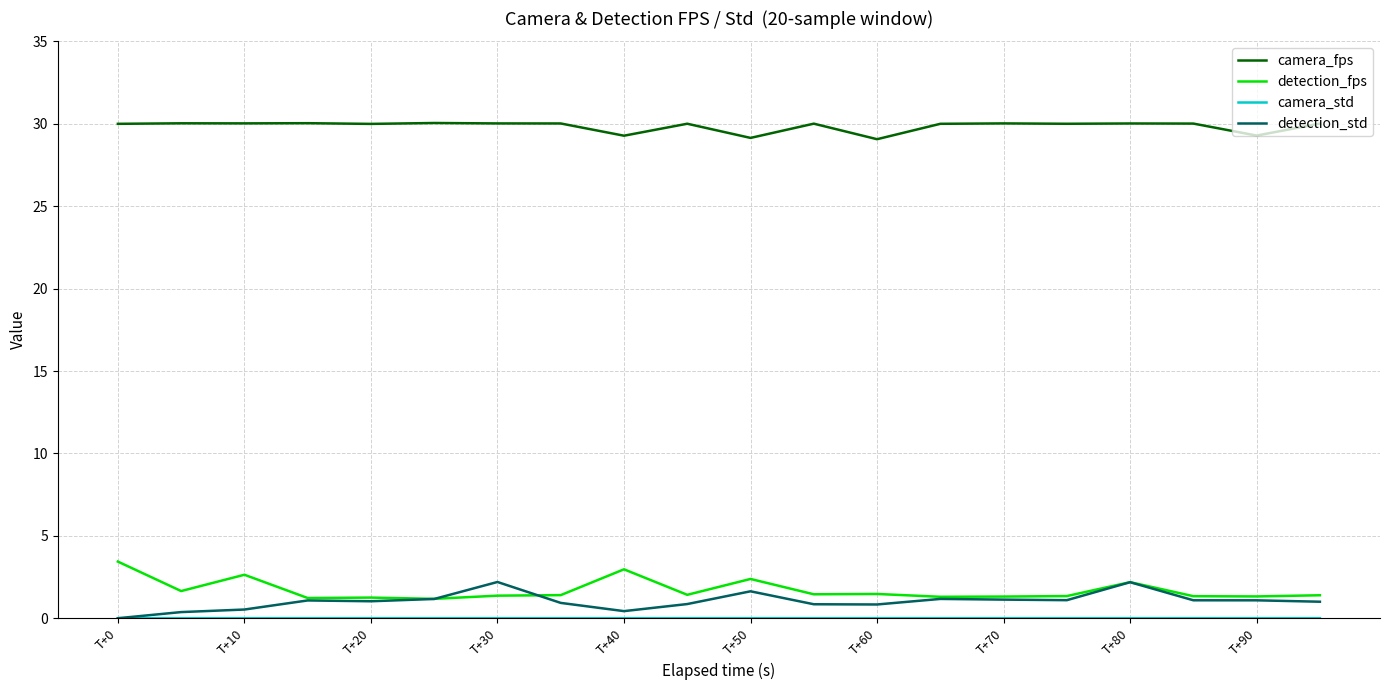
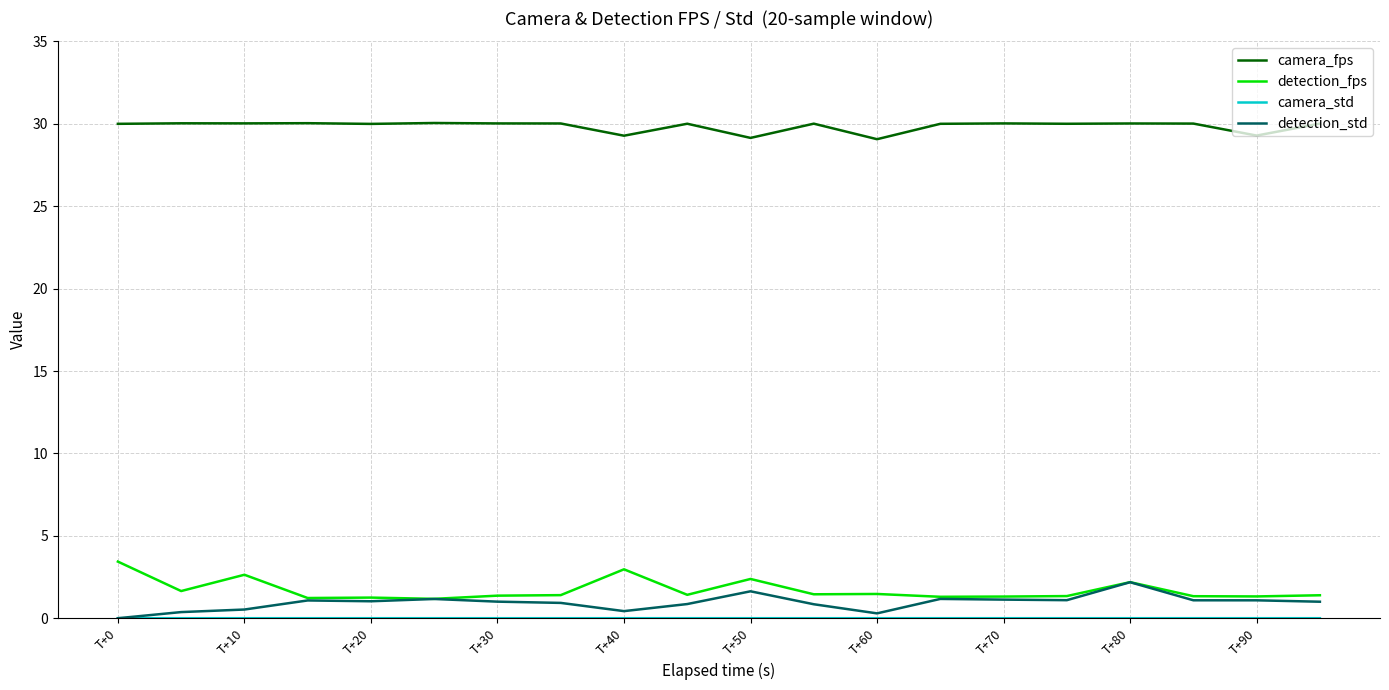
  {
    "camera_fps": {
      "T+0": 30.0,
      "T+10": 30.0,
      "T+20": 30.0,
      "T+30": 30.0,
      "T+40": 29.3,
      "T+50": 29.1,
      "T+60": 29.1,
      "T+70": 30.0,
      "T+80": 30.0
    },
    "detection_fps": {
      "T+0": 3.4,
      "T+10": 2.6,
      "T+20": 1.3,
      "T+30": 1.4,
      "T+40": 3.0,
      "T+50": 2.4,
      "T+60": 1.5,
      "T+70": 1.3,
      "T+90": 1.3
    },
    "camera_std": {
      "T+10": 0.0,
      "T+20": 0.0,
      "T+30": 0.0,
      "T+40": 0.0,
      "T+50": 0.0,
      "T+60": 0.0,
      "T+70": 0.0,
      "T+80": 0.0,
      "T+90": 0.0
    },
    "detection_std": {
      "T+10": 0.5,
      "T+20": 1.0,
-     "T+30": 2.2,
+     "T+30": 1.0,
      "T+40": 0.4,
      "T+50": 1.6,
-     "T+60": 0.8,
+     "T+60": 0.3,
      "T+70": 1.1,
      "T+90": 1.1
    }
  }
